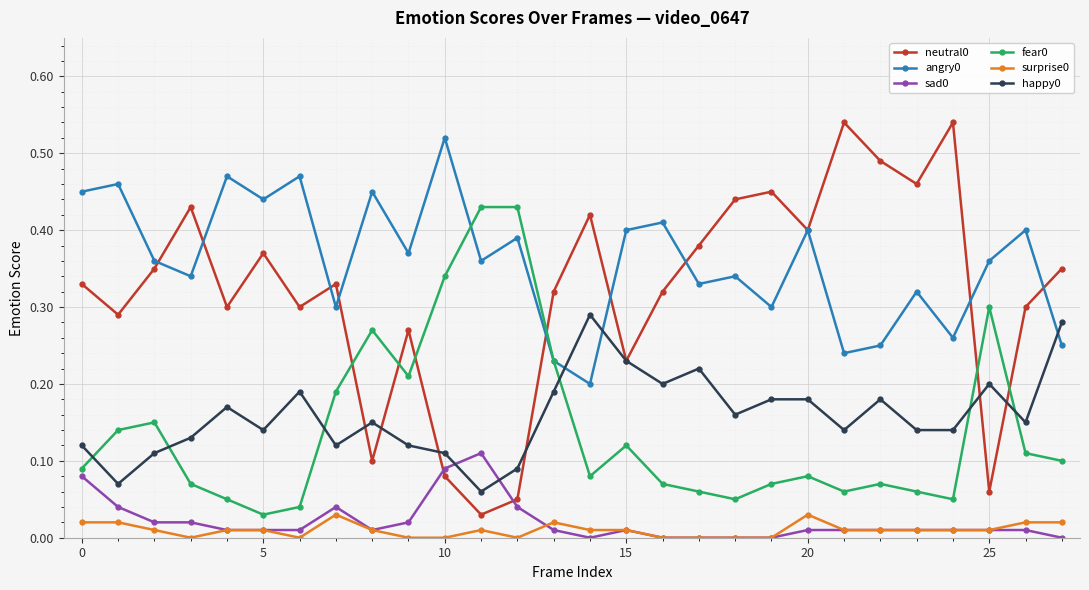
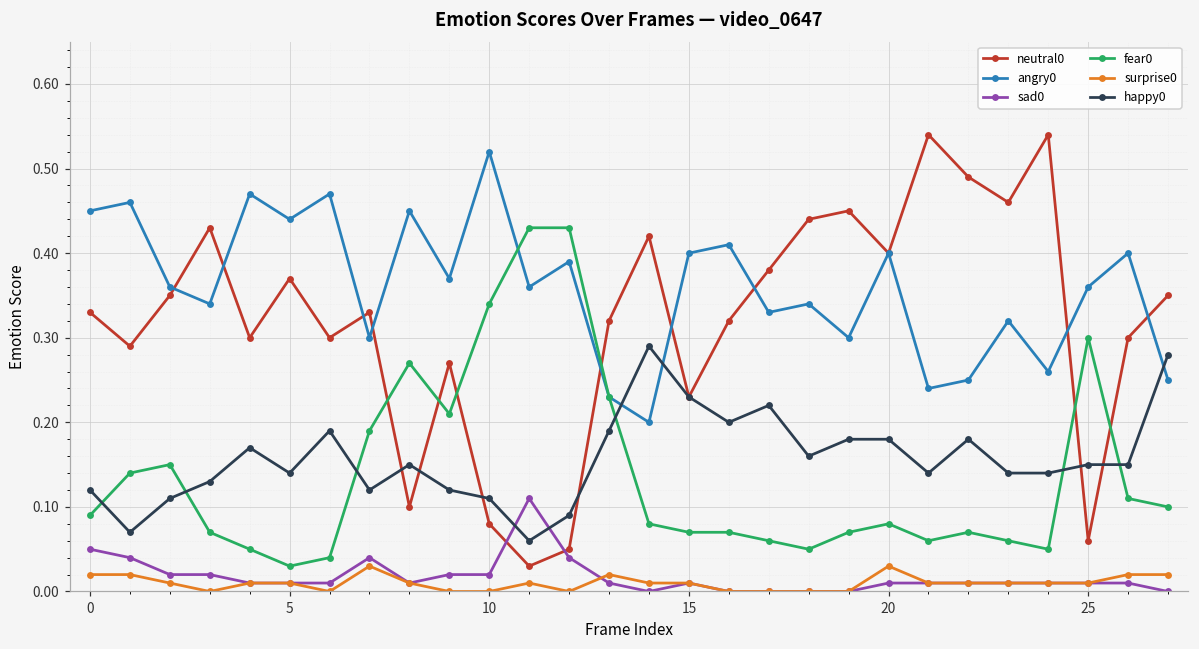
  {
    "neutral0": {
      "0": 0.33,
      "5": 0.37,
      "10": 0.08,
      "25": 0.06
    },
    "angry0": {
      "0": 0.45,
      "5": 0.44,
      "10": 0.52,
      "15": 0.40,
      "25": 0.36
    },
    "sad0": {
-     "0": 0.08,
-     "10": 0.09,
+     "0": 0.05,
+     "10": 0.02,
      "20": 0.01
    },
    "fear0": {
      "0": 0.09,
      "5": 0.03,
      "10": 0.34,
-     "15": 0.12,
+     "15": 0.07,
      "20": 0.08,
      "25": 0.30
    },
    "surprise0": {
      "0": 0.02,
      "10": 0.00,
      "20": 0.03
    },
    "happy0": {
      "0": 0.12,
      "5": 0.14,
      "10": 0.11,
      "20": 0.18,
-     "25": 0.20
+     "25": 0.15
    }
  }
